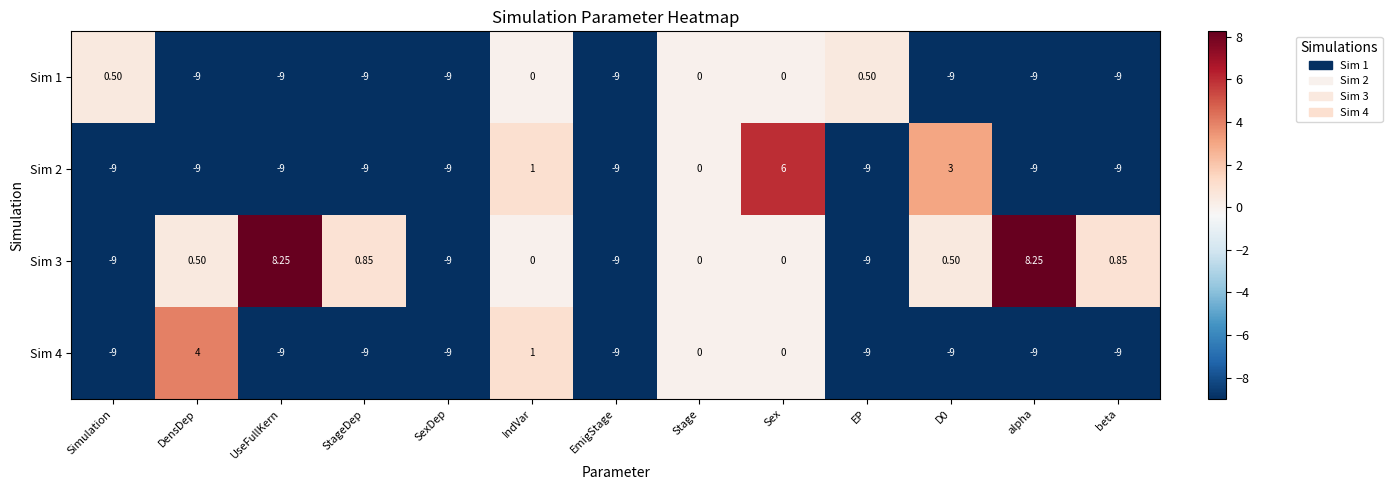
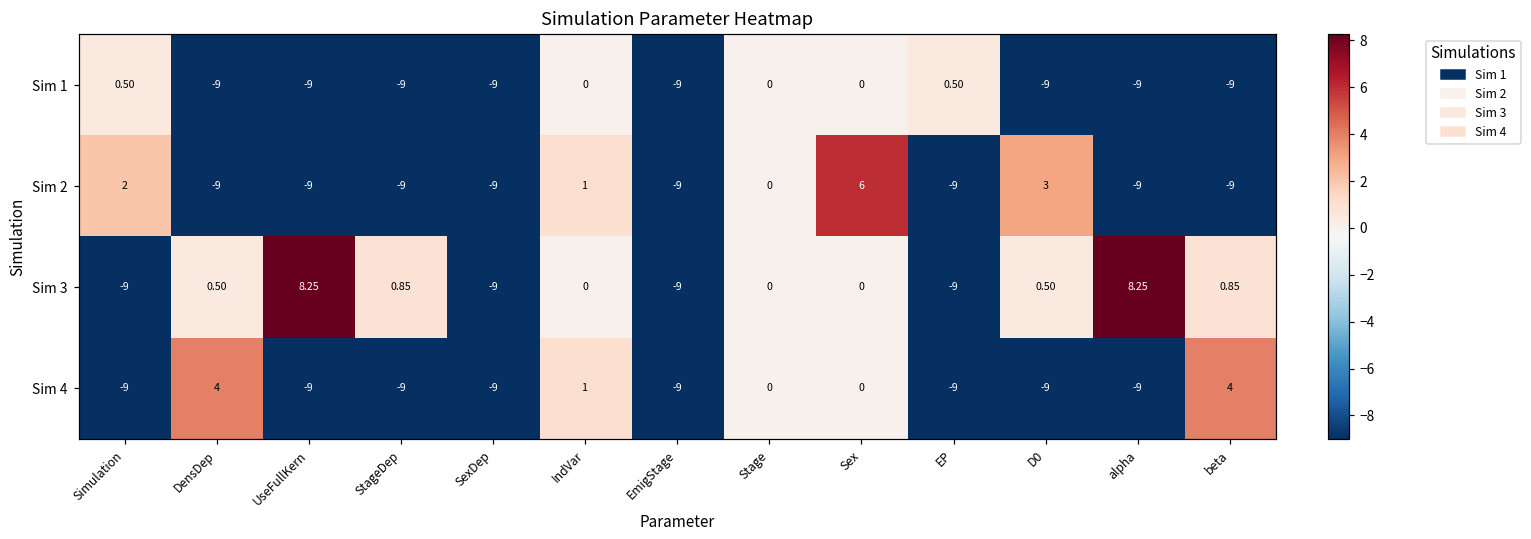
  {
    "Sim 1": {
      "Simulation": 0.50,
      "DensDep": -9,
      "UseFullKern": -9,
      "StageDep": -9,
      "SexDep": -9,
      "IndVar": 0,
      "EmigStage": -9,
      "Stage": 0,
      "Sex": 0,
      "EP": 0.50,
      "D0": -9,
      "alpha": -9,
      "beta": -9
    },
    "Sim 2": {
-     "Simulation": -9,
+     "Simulation": 2,
      "DensDep": -9,
      "UseFullKern": -9,
      "StageDep": -9,
      "SexDep": -9,
      "IndVar": 1,
      "EmigStage": -9,
      "Stage": 0,
      "Sex": 6,
      "EP": -9,
      "D0": 3,
      "alpha": -9,
      "beta": -9
    },
    "Sim 3": {
      "Simulation": -9,
      "DensDep": 0.50,
      "UseFullKern": 8.25,
      "StageDep": 0.85,
      "SexDep": -9,
      "IndVar": 0,
      "EmigStage": -9,
      "Stage": 0,
      "Sex": 0,
      "EP": -9,
      "D0": 0.50,
      "alpha": 8.25,
      "beta": 0.85
    },
    "Sim 4": {
      "Simulation": -9,
      "DensDep": 4,
      "UseFullKern": -9,
      "StageDep": -9,
      "SexDep": -9,
      "IndVar": 1,
      "EmigStage": -9,
      "Stage": 0,
      "Sex": 0,
      "EP": -9,
      "D0": -9,
      "alpha": -9,
-     "beta": -9
+     "beta": 4
    }
  }
